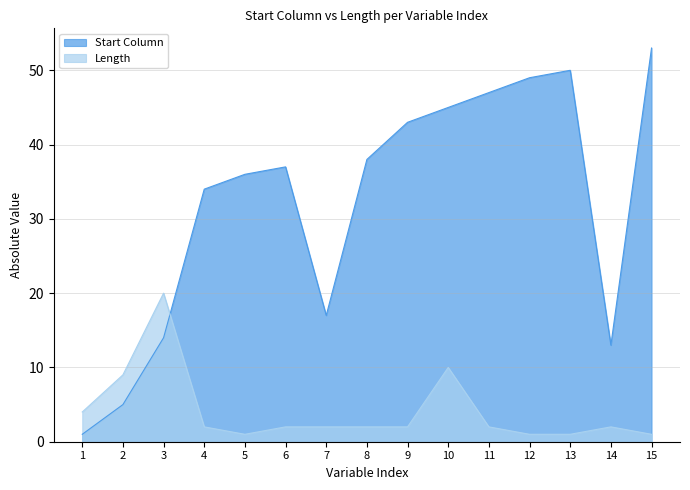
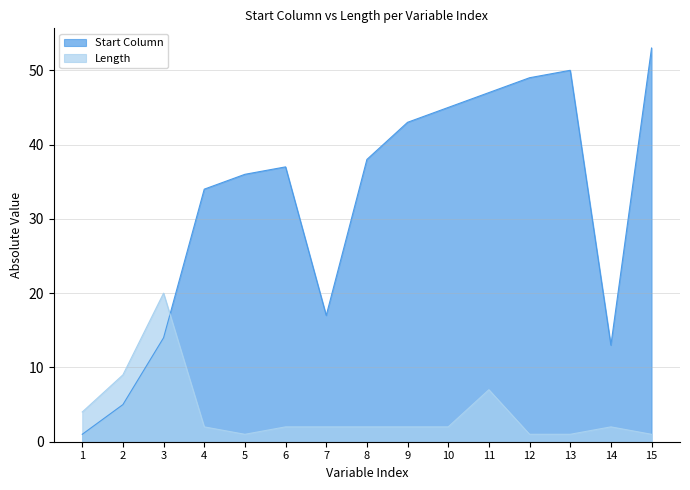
  {
    "Start Column": {
      "1": 1,
      "2": 5,
      "3": 14,
      "4": 34,
      "5": 36,
      "6": 37,
      "7": 17,
      "8": 38,
      "9": 43,
      "10": 45,
      "11": 47,
      "12": 49,
      "13": 50,
      "14": 13,
      "15": 53
    },
    "Length": {
      "1": 4,
      "2": 9,
      "3": 20,
      "4": 2,
      "5": 1,
      "6": 2,
      "7": 2,
      "8": 2,
      "9": 2,
-     "10": 10,
-     "11": 2,
+     "10": 2,
+     "11": 7,
      "12": 1,
      "13": 1,
      "14": 2,
      "15": 1
    }
  }
